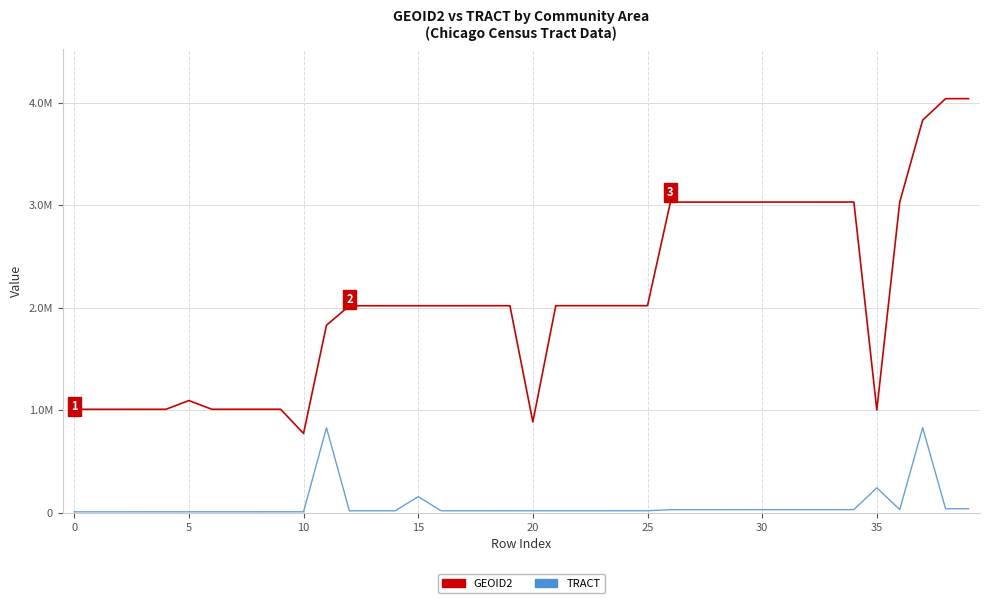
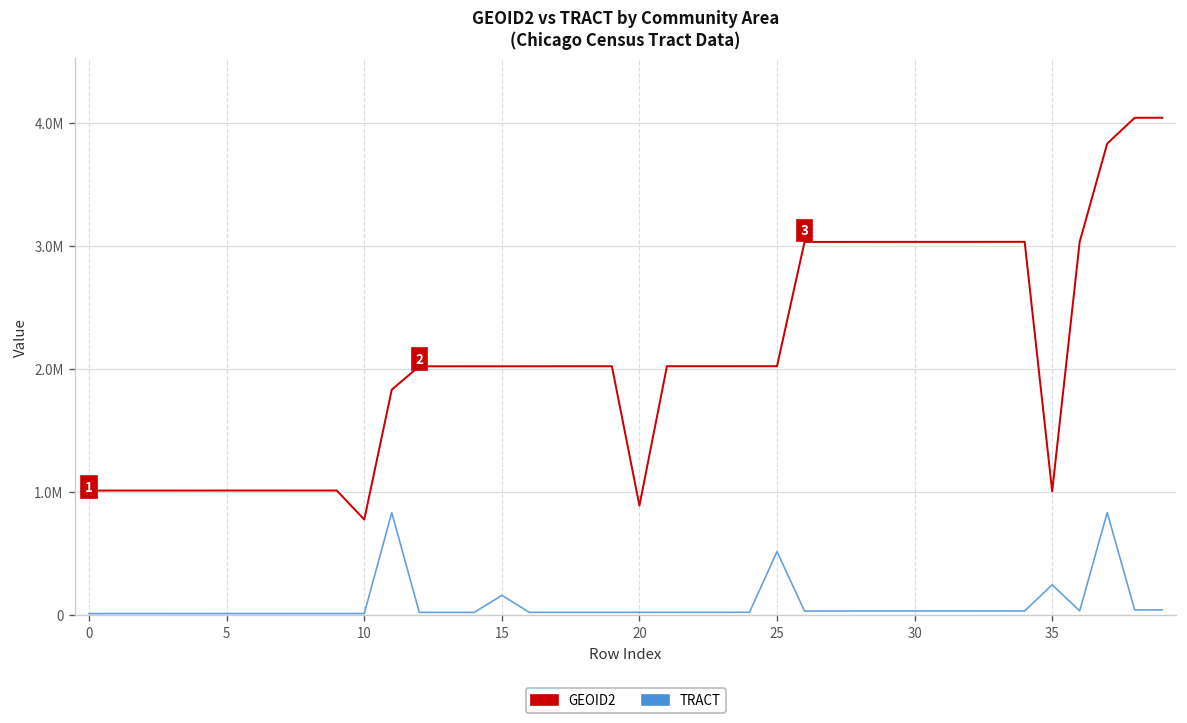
  {
    "GEOID2": {
-     "5": 1100000,
+     "5": 1010000,
      "10": 770000,
      "15": 2020000,
      "20": 890000,
      "25": 2020000,
      "30": 3030000,
      "35": 1000000
    },
    "TRACT": {
      "0": 10000,
      "5": 10000,
      "10": 10000,
      "15": 160000,
      "20": 20000,
-     "25": 20000,
+     "25": 510000,
      "30": 30000,
      "35": 240000
    }
  }
